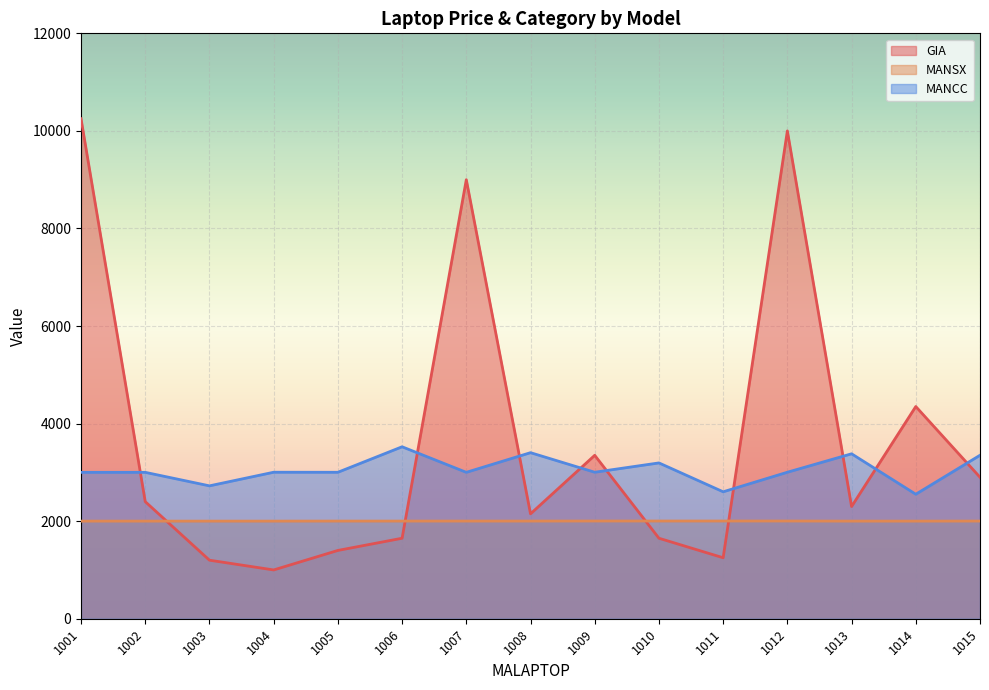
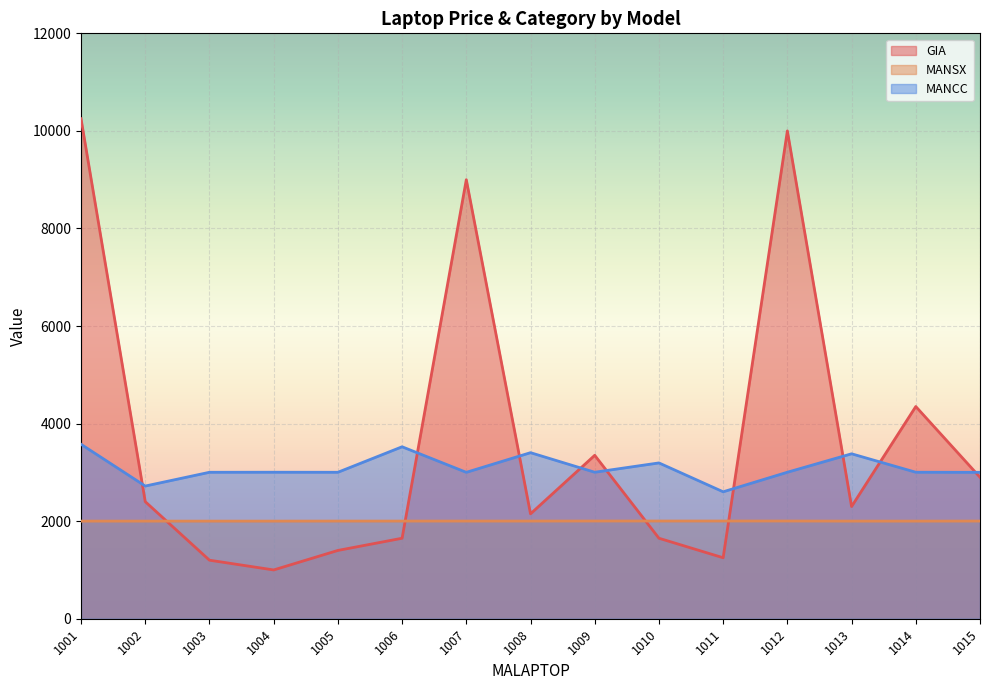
  {
    "MANCC": {
-     "1001": 3000,
-     "1002": 3000,
-     "1003": 2700,
+     "1001": 3600,
+     "1002": 2700,
+     "1003": 3000,
      "1004": 3000,
      "1005": 3000,
      "1006": 3500,
      "1007": 3000,
      "1008": 3400,
      "1009": 3000,
      "1010": 3200,
      "1011": 2600,
      "1012": 3000,
      "1013": 3400,
-     "1014": 2600,
-     "1015": 3400
+     "1014": 3000,
+     "1015": 3000
    }
  }
